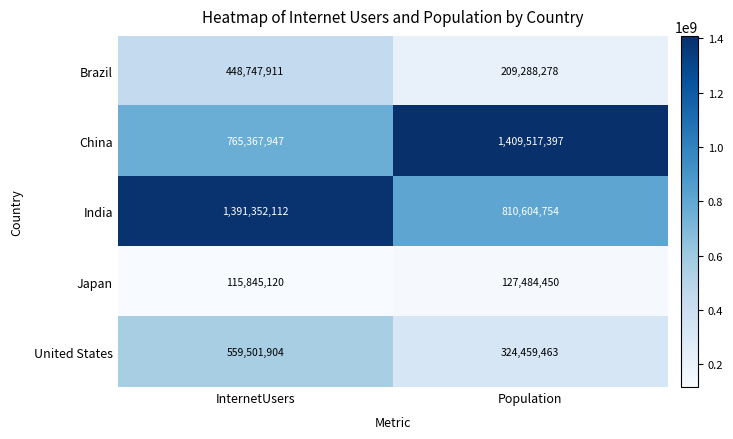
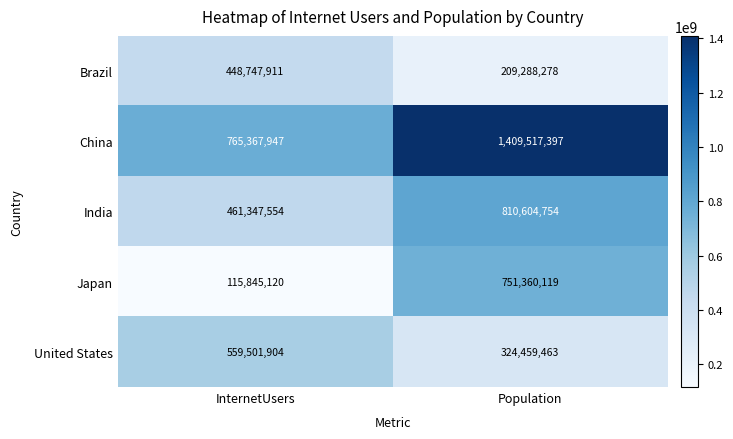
  {
    "Brazil": {
      "InternetUsers": "448,747,911",
      "Population": "209,288,278"
    },
    "China": {
      "InternetUsers": "765,367,947",
      "Population": "1,409,517,397"
    },
    "India": {
-     "InternetUsers": "1,391,352,112",
+     "InternetUsers": "461,347,554",
      "Population": "810,604,754"
    },
    "Japan": {
      "InternetUsers": "115,845,120",
-     "Population": "127,484,450"
+     "Population": "751,360,119"
    },
    "United States": {
      "InternetUsers": "559,501,904",
      "Population": "324,459,463"
    }
  }
